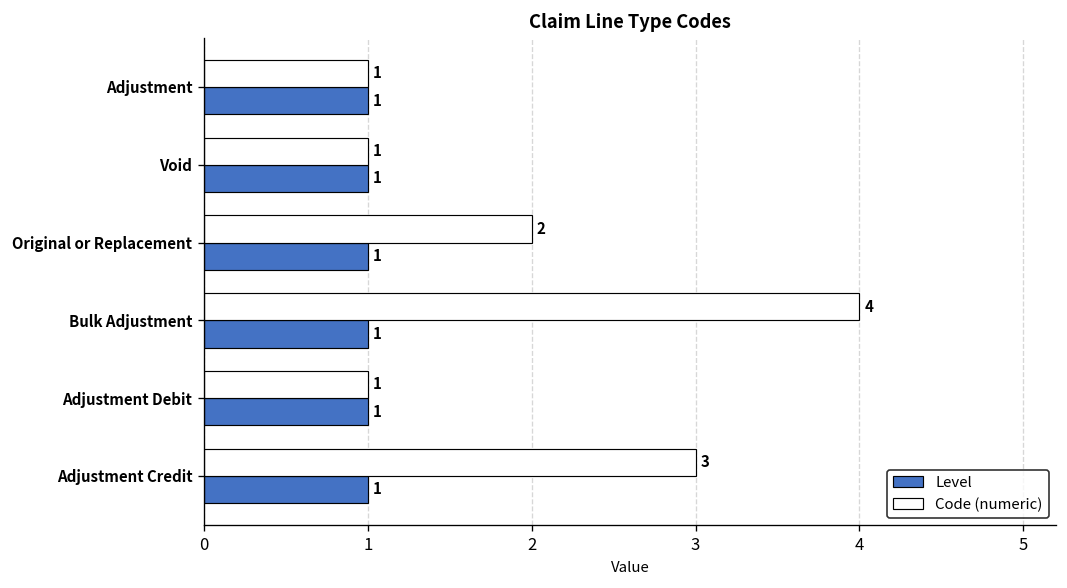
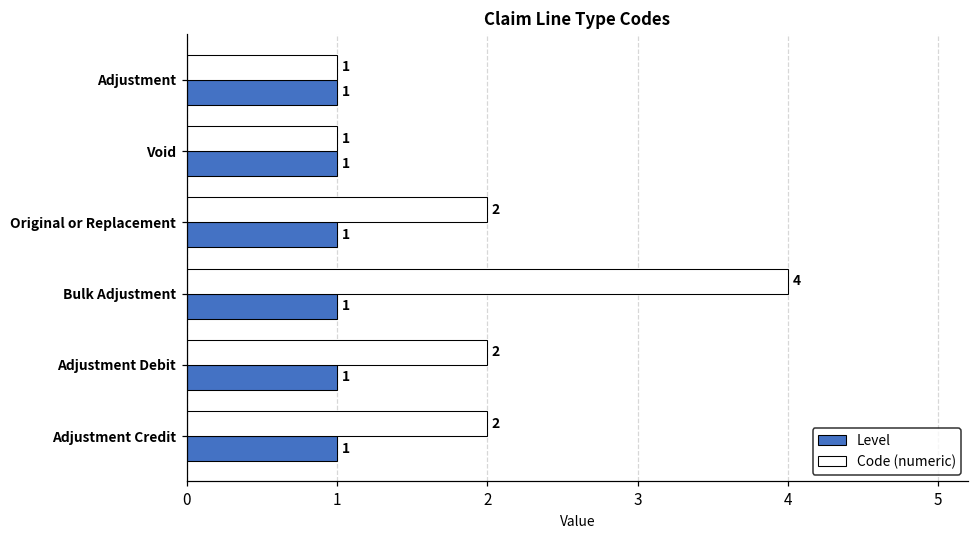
  {
    "Level": {
      "Adjustment": 1,
      "Void": 1,
      "Original or Replacement": 1,
      "Bulk Adjustment": 1,
      "Adjustment Debit": 1,
      "Adjustment Credit": 1
    },
    "Code (numeric)": {
      "Adjustment": 1,
      "Void": 1,
      "Original or Replacement": 2,
      "Bulk Adjustment": 4,
-     "Adjustment Debit": 1,
-     "Adjustment Credit": 3
+     "Adjustment Debit": 2,
+     "Adjustment Credit": 2
    }
  }
